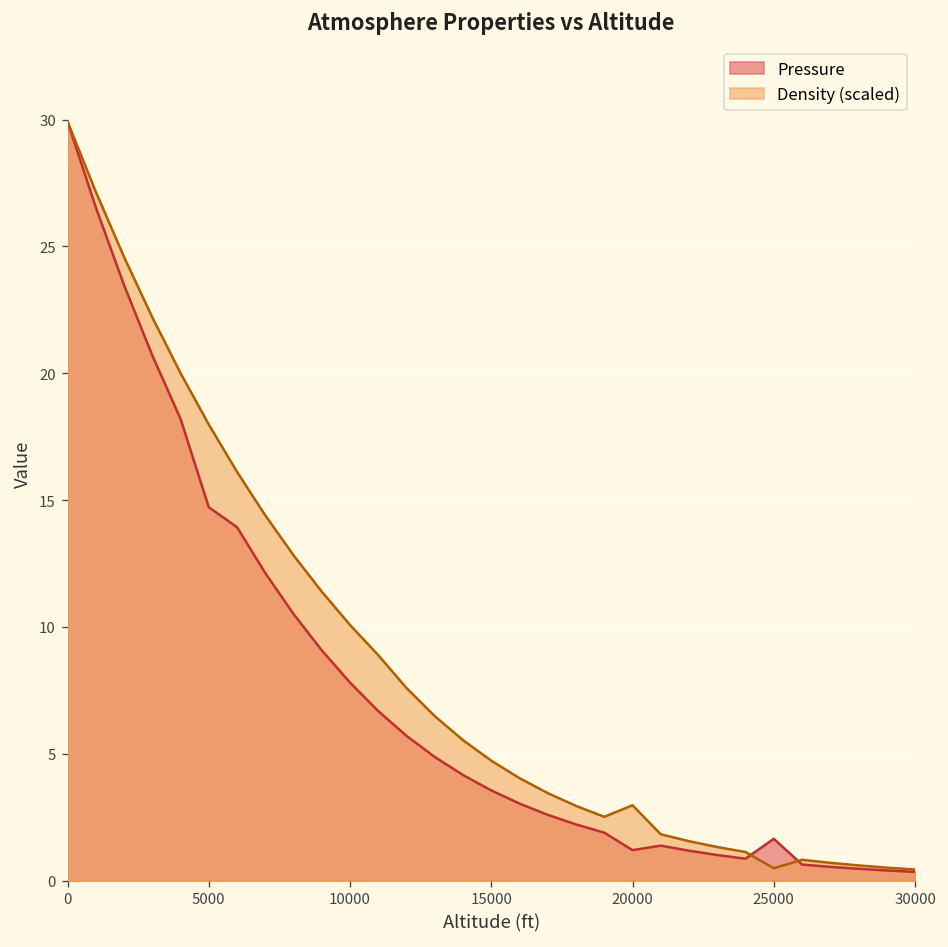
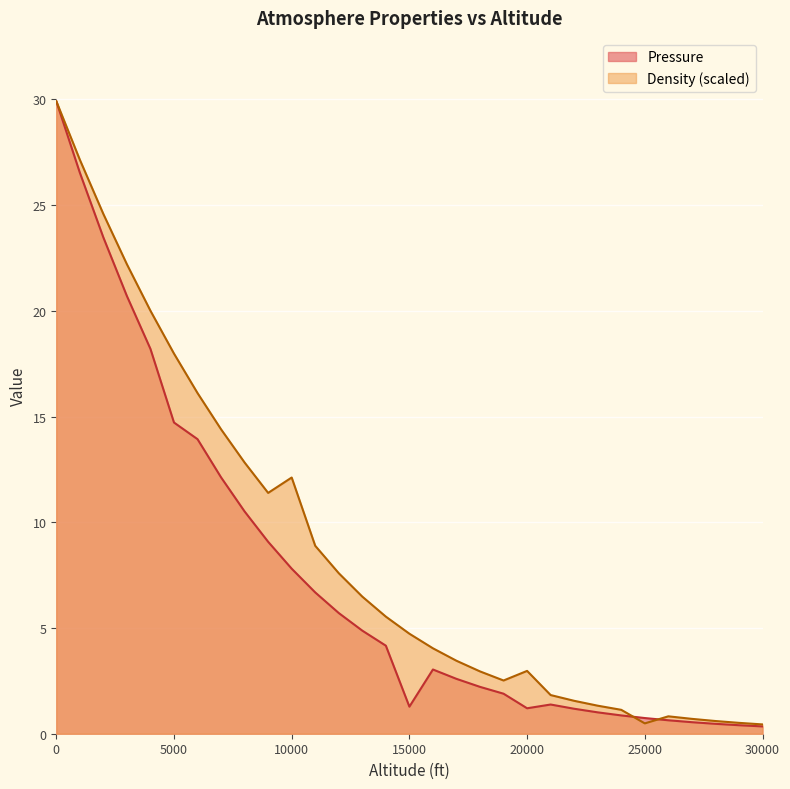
  {
    "Pressure": {
      "5000": 14.7,
      "10000": 7.8,
-     "15000": 3.6,
+     "15000": 1.3,
      "20000": 1.2,
-     "25000": 1.7
+     "25000": 0.7
    },
    "Density (scaled)": {
      "5000": 18.0,
-     "10000": 10.1,
+     "10000": 12.1,
      "15000": 4.7,
      "20000": 3.0,
      "25000": 0.5
    }
  }
